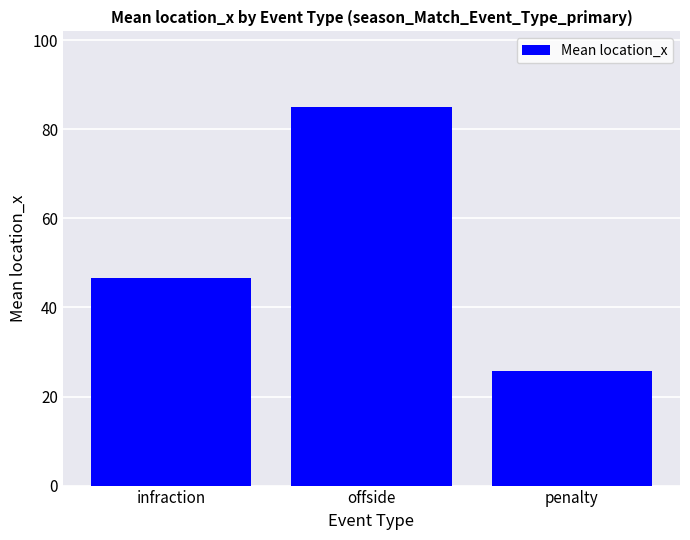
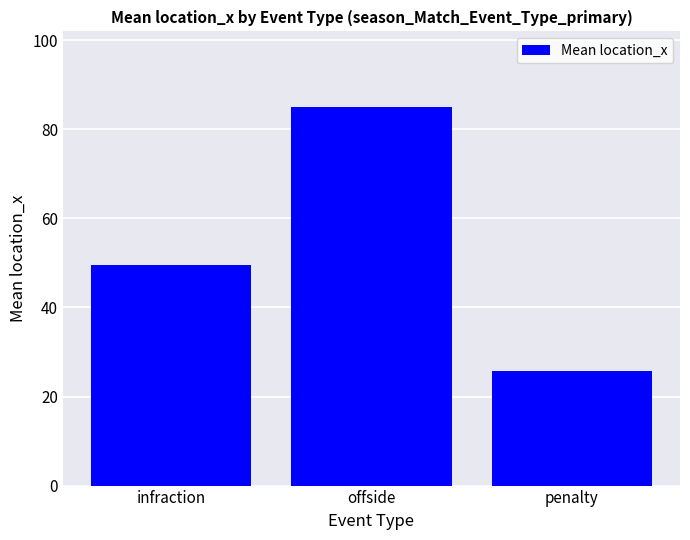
  {
-   "infraction": 47,
+   "infraction": 50,
    "offside": 85,
    "penalty": 26
  }
